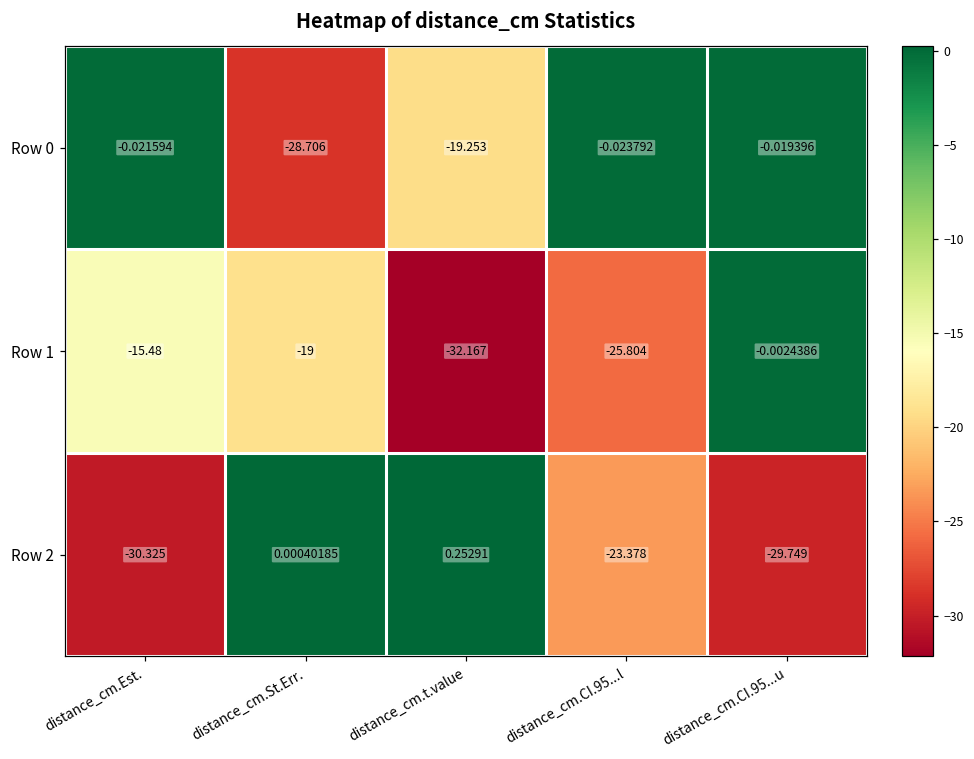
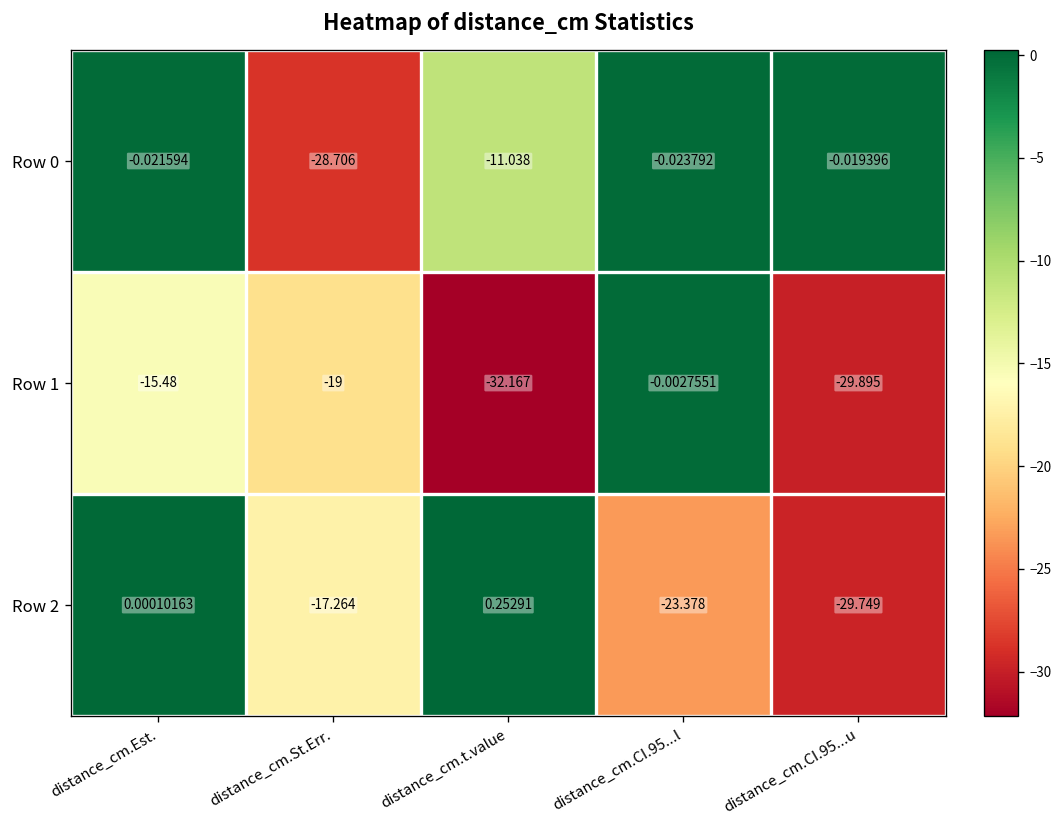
  {
    "Row 0": {
-     "distance_cm.t.value": -19.253
+     "distance_cm.t.value": -11.038
    },
    "Row 1": {
-     "distance_cm.CI.95...l": -25.804,
-     "distance_cm.CI.95...u": -0.0024386
+     "distance_cm.CI.95...l": -0.0027551,
+     "distance_cm.CI.95...u": -29.895
    },
    "Row 2": {
-     "distance_cm.Est.": -30.325,
-     "distance_cm.St.Err.": 0.00040185
+     "distance_cm.Est.": 0.00010163,
+     "distance_cm.St.Err.": -17.264
    }
  }
